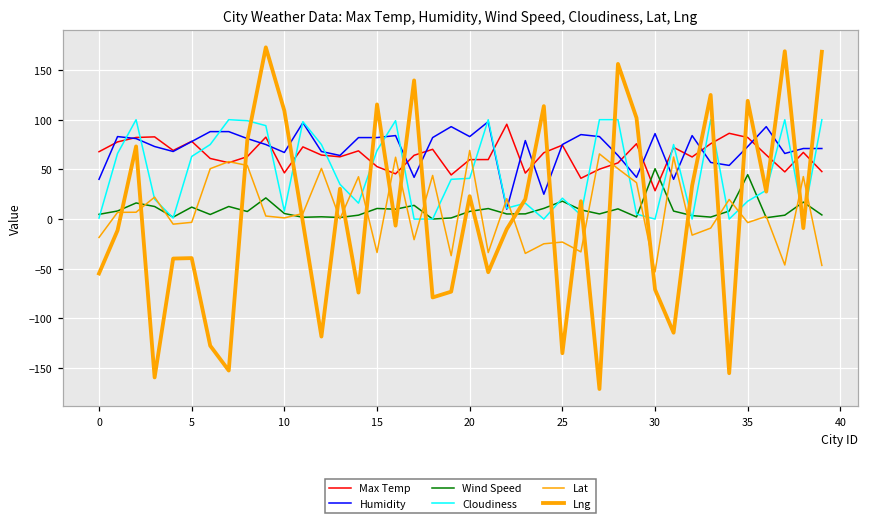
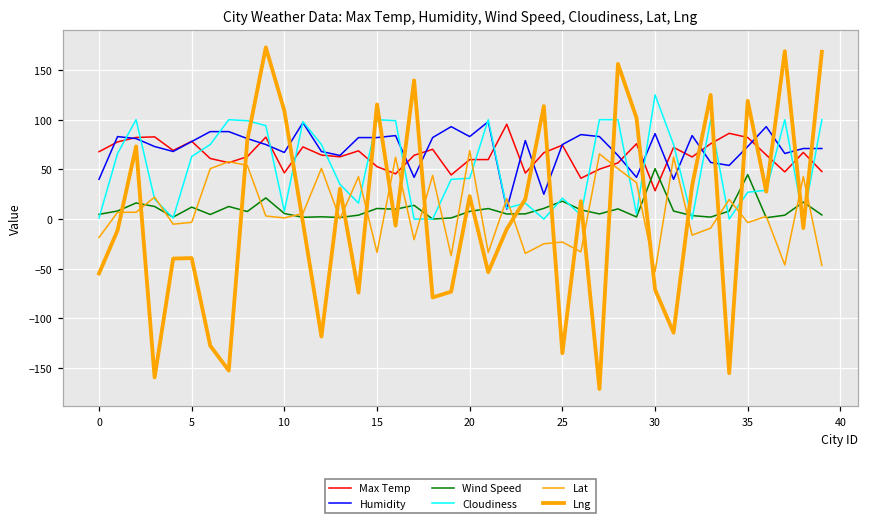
  {
    "Max Temp": {
      "0": 70,
      "10": 50,
      "15": 50,
      "20": 60,
      "30": 30,
      "35": 80
    },
    "Humidity": {
      "0": 40,
      "10": 70,
      "15": 80,
      "20": 80,
      "30": 90,
      "35": 70
    },
    "Wind Speed": {
      "0": 0,
      "5": 10,
      "15": 10,
      "20": 10,
      "25": 20,
      "30": 50,
      "35": 40
    },
    "Cloudiness": {
      "0": 0,
      "5": 60,
-     "15": 70,
+     "15": 100,
      "20": 40,
      "25": 20,
-     "30": 0,
-     "35": 20
+     "30": 130,
+     "35": 30
    }
  }
